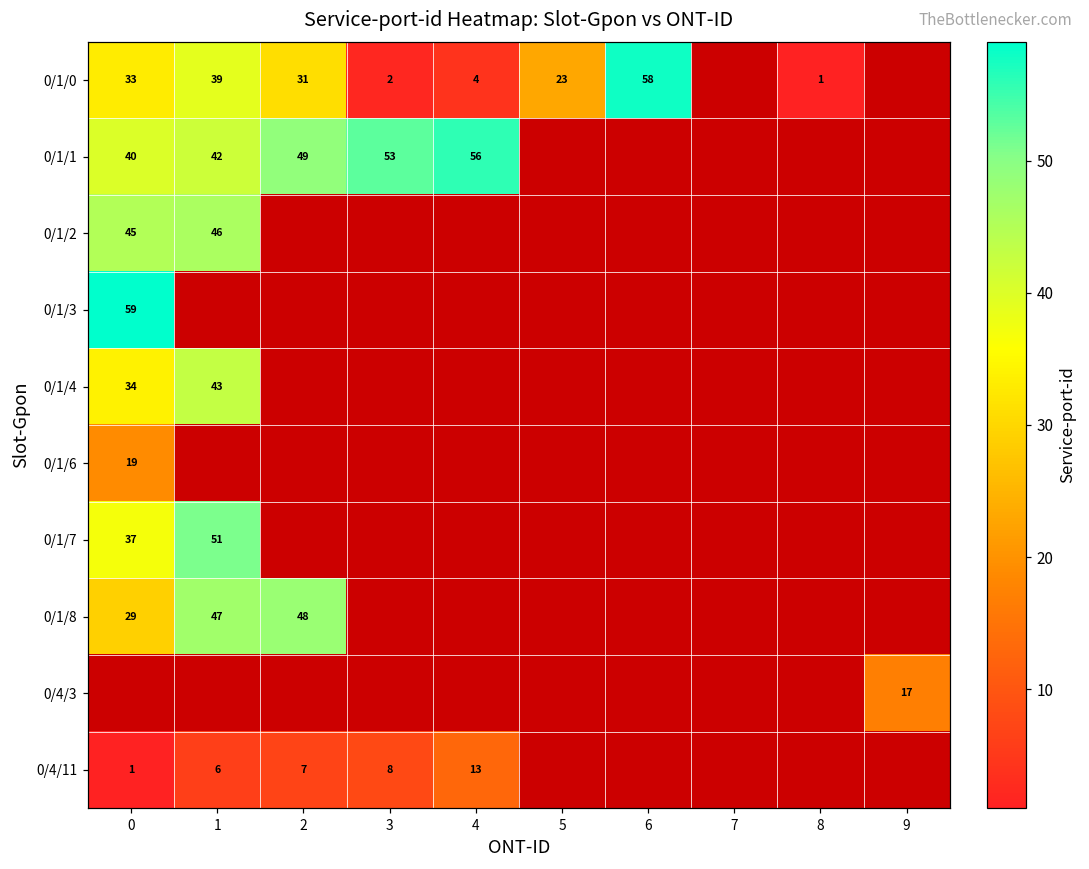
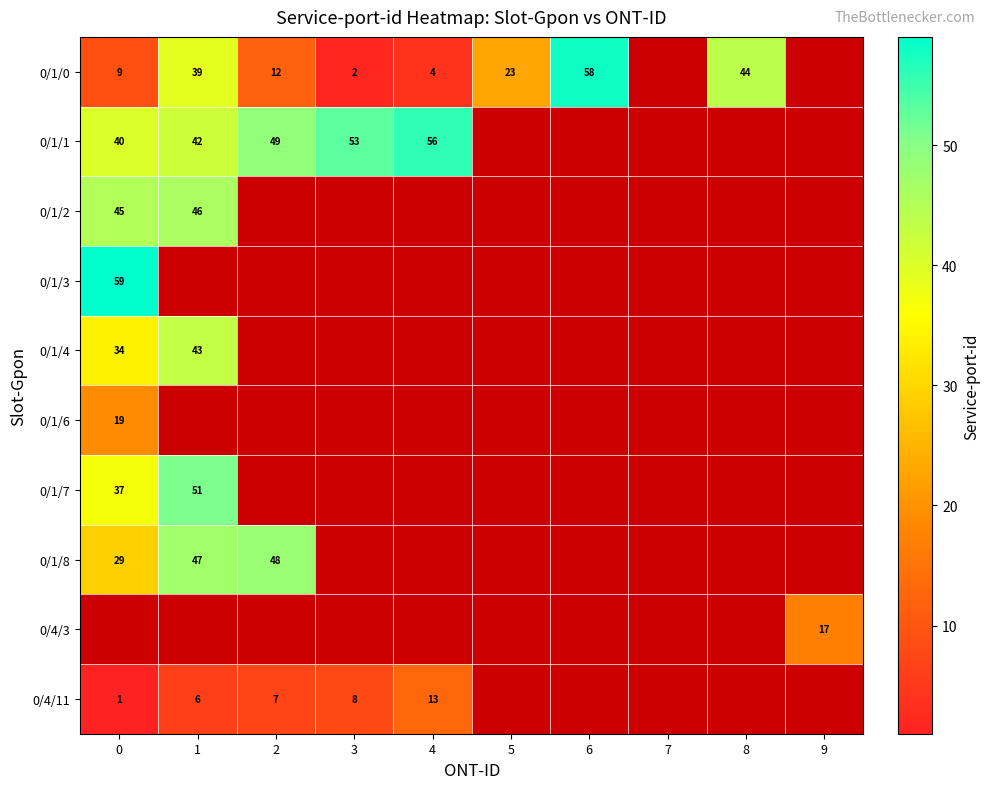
  {
    "0/1/0": {
-     "0": 33,
+     "0": 9,
      "1": 39,
-     "2": 31,
+     "2": 12,
      "3": 2,
      "4": 4,
      "5": 23,
      "6": 58,
-     "8": 1
+     "8": 44
    },
    "0/1/1": {
      "0": 40,
      "1": 42,
      "2": 49,
      "3": 53,
      "4": 56
    },
    "0/1/2": {
      "0": 45,
      "1": 46
    },
    "0/1/3": {
      "0": 59
    },
    "0/1/4": {
      "0": 34,
      "1": 43
    },
    "0/1/6": {
      "0": 19
    },
    "0/1/7": {
      "0": 37,
      "1": 51
    },
    "0/1/8": {
      "0": 29,
      "1": 47,
      "2": 48
    },
    "0/4/3": {
      "9": 17
    },
    "0/4/11": {
      "0": 1,
      "1": 6,
      "2": 7,
      "3": 8,
      "4": 13
    }
  }
